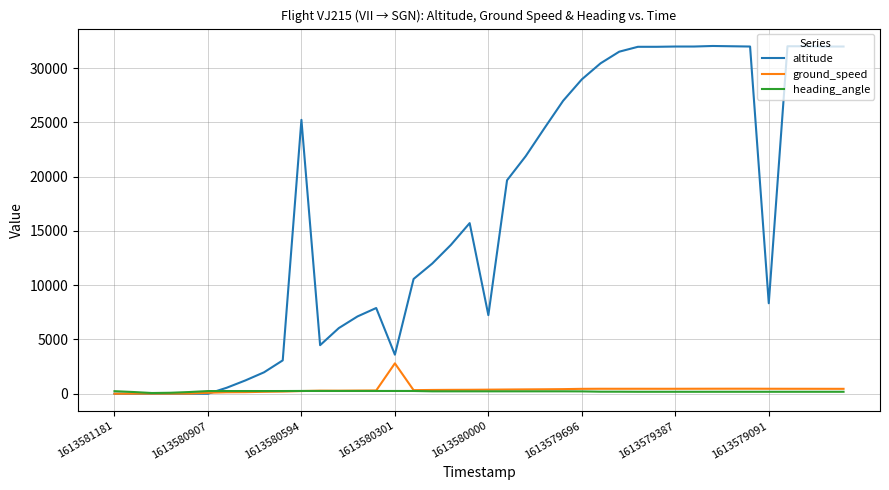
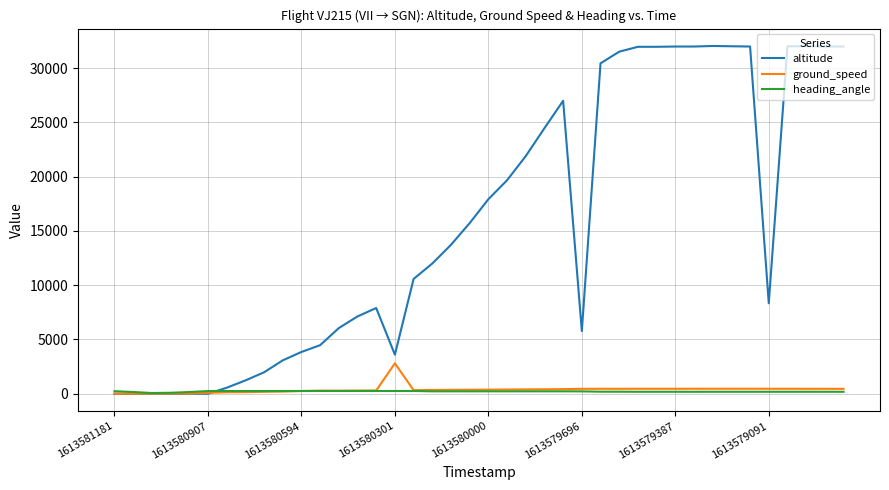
  {
    "altitude": {
-     "1613580594": 25200,
+     "1613580594": 3900,
      "1613580301": 3600,
-     "1613580000": 7200,
-     "1613579696": 29000,
+     "1613580000": 17900,
+     "1613579696": 5800,
      "1613579387": 32000,
      "1613579091": 8300
    },
    "ground_speed": {
      "1613580301": 2800,
      "1613579696": 500,
      "1613579387": 500,
      "1613579091": 500
    },
    "heading_angle": {
      "1613580301": 300,
      "1613579696": 200,
      "1613579387": 200,
      "1613579091": 200
    }
  }
